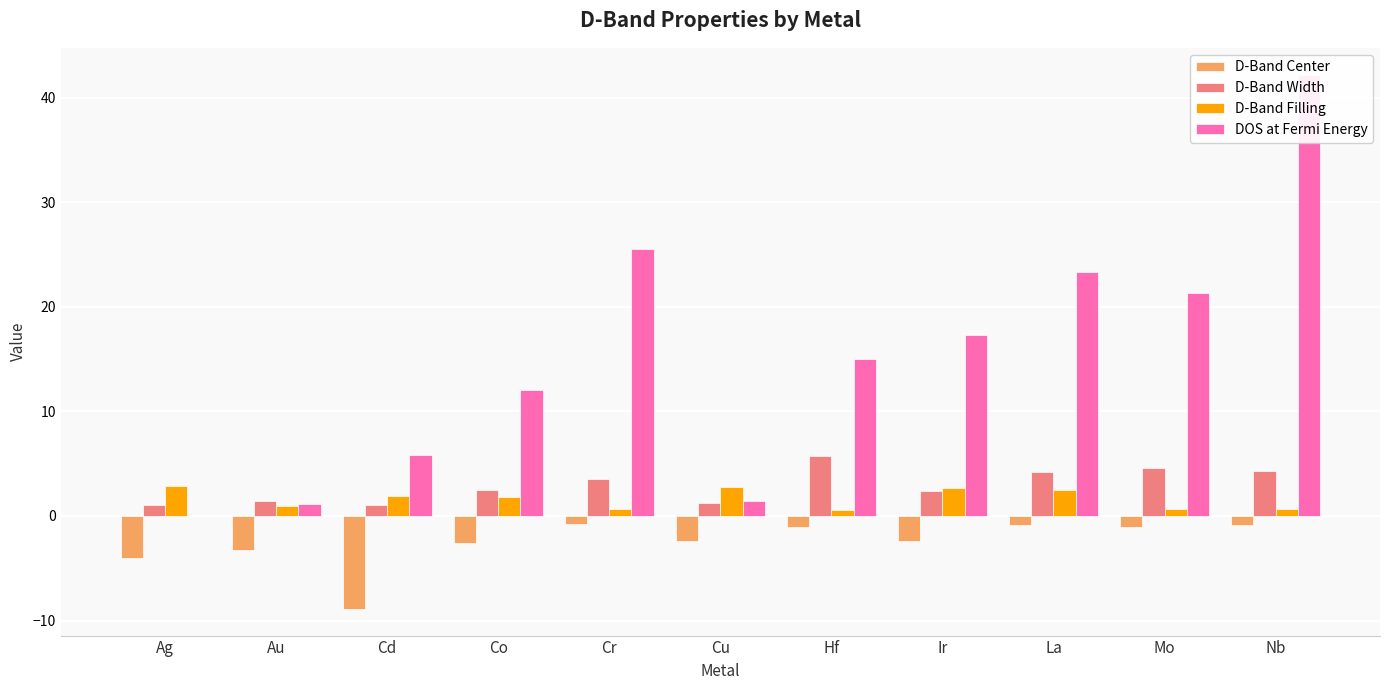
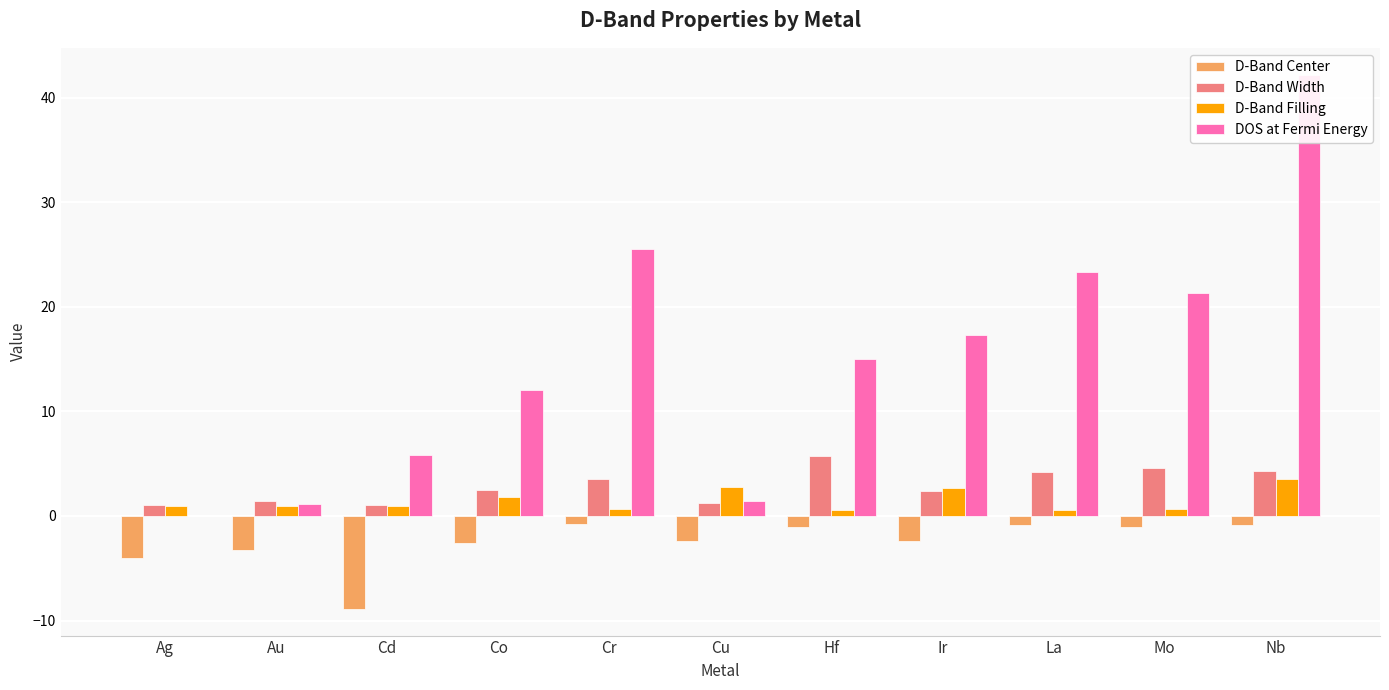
  {
    "D-Band Filling": {
-     "Ag": 2.8,
+     "Ag": 1.0,
      "Au": 1.0,
-     "Cd": 1.9,
+     "Cd": 1.0,
      "Co": 1.8,
      "Cr": 0.7,
      "Cu": 2.7,
      "Hf": 0.6,
      "Ir": 2.7,
-     "La": 2.4,
+     "La": 0.6,
      "Mo": 0.7,
-     "Nb": 0.6
+     "Nb": 3.5
    }
  }
